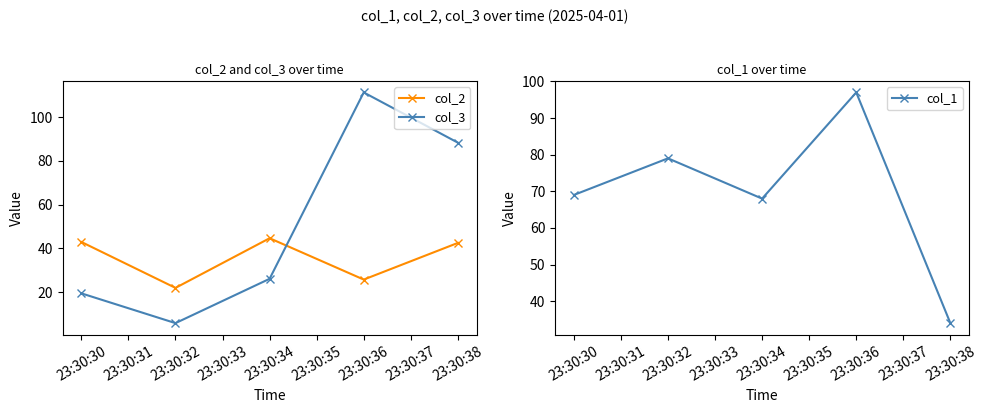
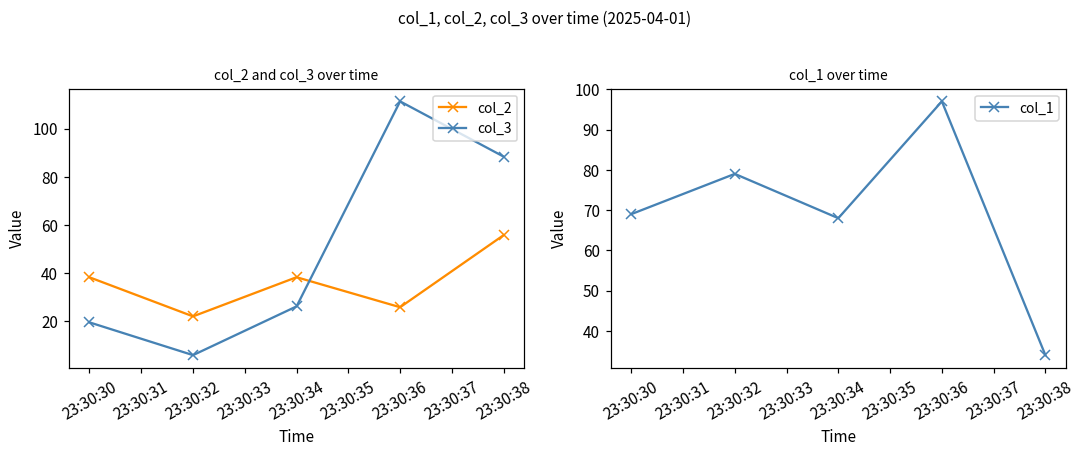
  {
    "col_2 and col_3 over time": {
      "col_2": {
-       "23:30:30": 43,
+       "23:30:30": 38,
        "23:30:32": 22,
-       "23:30:34": 45,
+       "23:30:34": 38,
        "23:30:36": 26,
-       "23:30:38": 43
+       "23:30:38": 56
      },
      "col_3": {
        "23:30:30": 19,
        "23:30:32": 6,
        "23:30:34": 26,
        "23:30:36": 111,
        "23:30:38": 88
      }
    },
    "col_1 over time": {
      "23:30:30": 69,
      "23:30:32": 79,
      "23:30:34": 68,
      "23:30:36": 97,
      "23:30:38": 34
    }
  }
